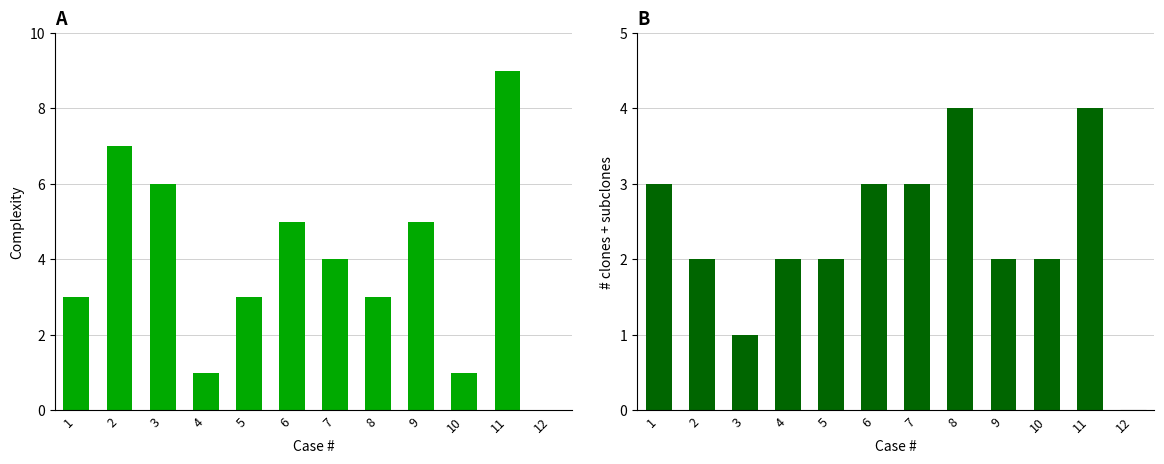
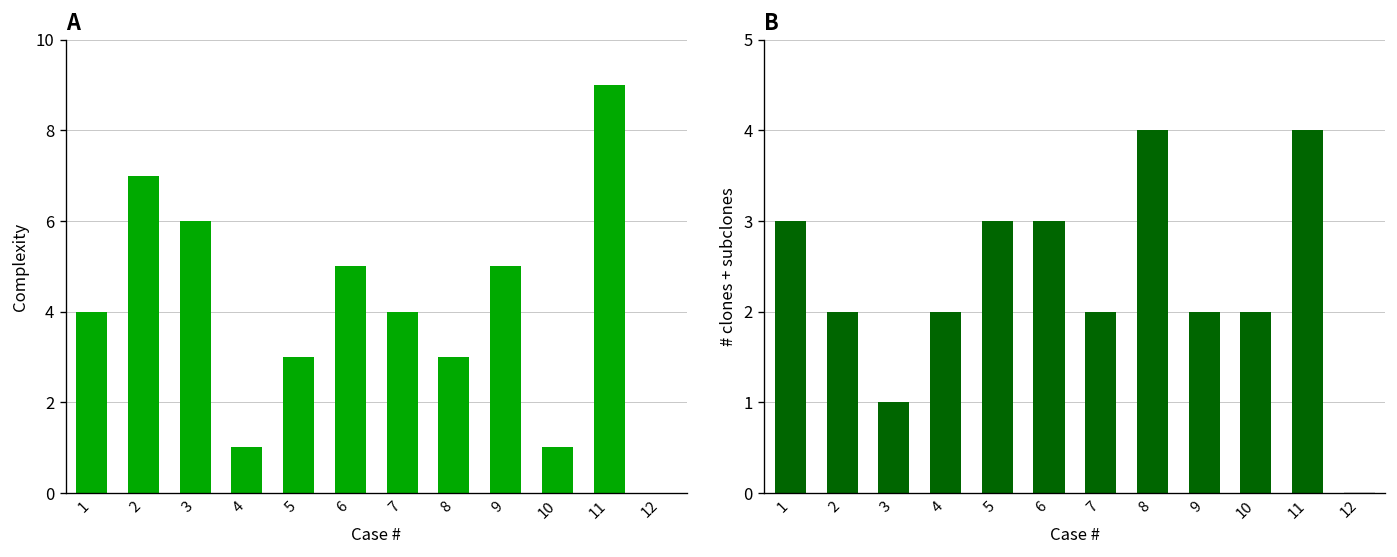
  {
    "A": {
-     "1": 3,
+     "1": 4,
      "2": 7,
      "3": 6,
      "4": 1,
      "5": 3,
      "6": 5,
      "7": 4,
      "8": 3,
      "9": 5,
      "10": 1,
      "11": 9,
      "12": 0
    },
    "B": {
      "1": 3,
      "2": 2,
      "3": 1,
      "4": 2,
-     "5": 2,
+     "5": 3,
      "6": 3,
-     "7": 3,
+     "7": 2,
      "8": 4,
      "9": 2,
      "10": 2,
      "11": 4,
      "12": 0
    }
  }
